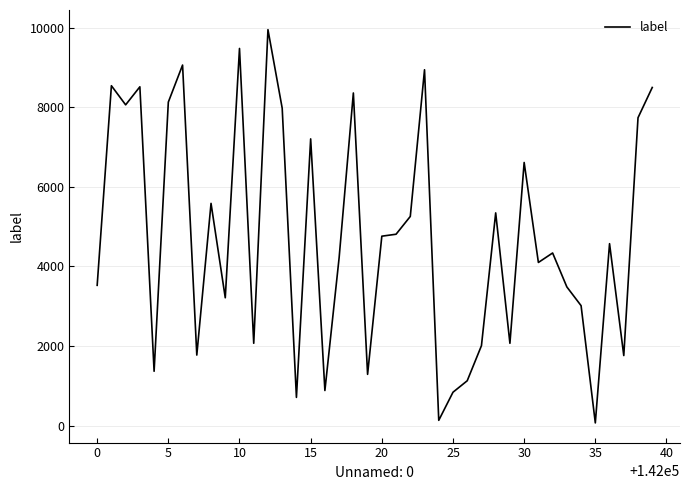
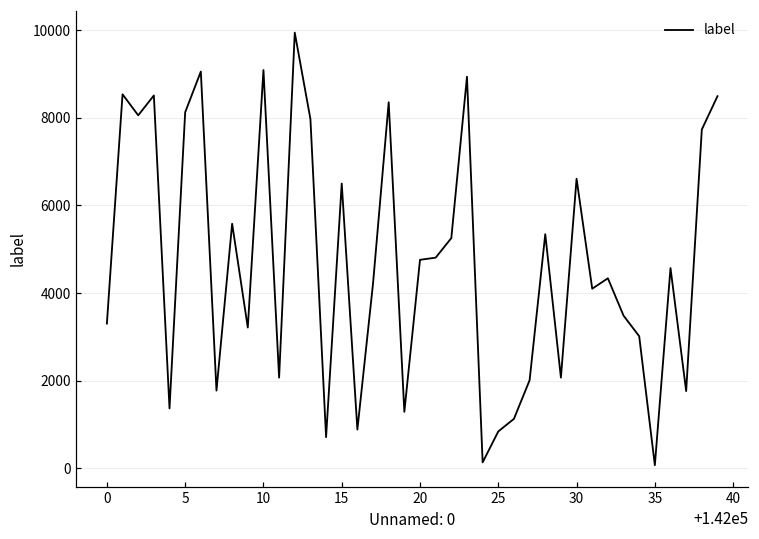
  {
-   "0": 3500,
+   "0": 3300,
    "5": 8100,
-   "10": 9500,
-   "15": 7200,
+   "10": 9100,
+   "15": 6500,
    "20": 4800,
    "25": 800,
    "30": 6600,
    "35": 100
  }
